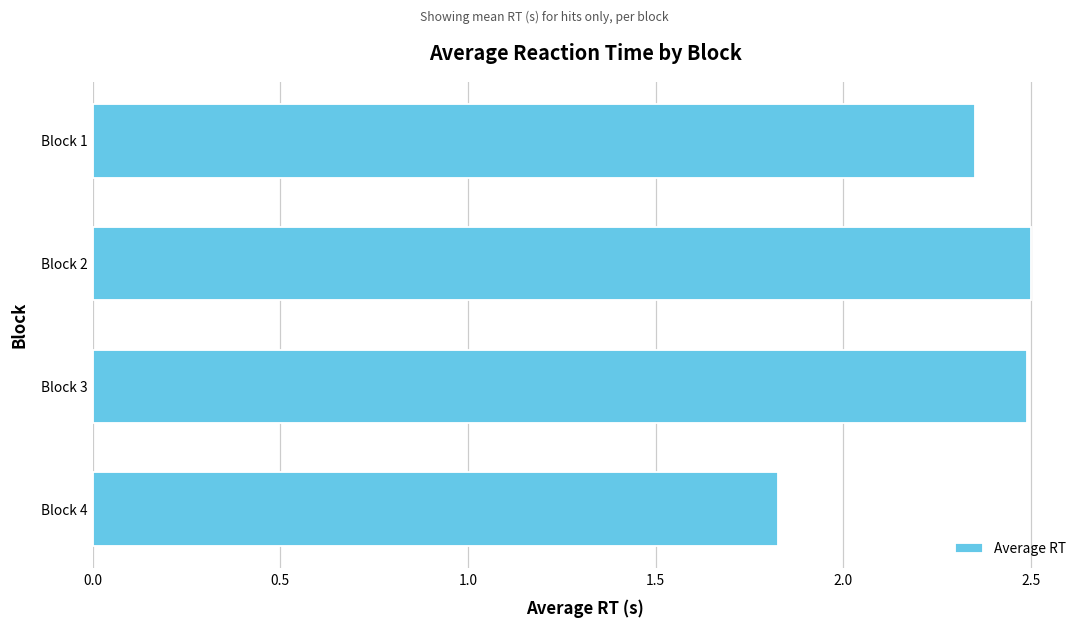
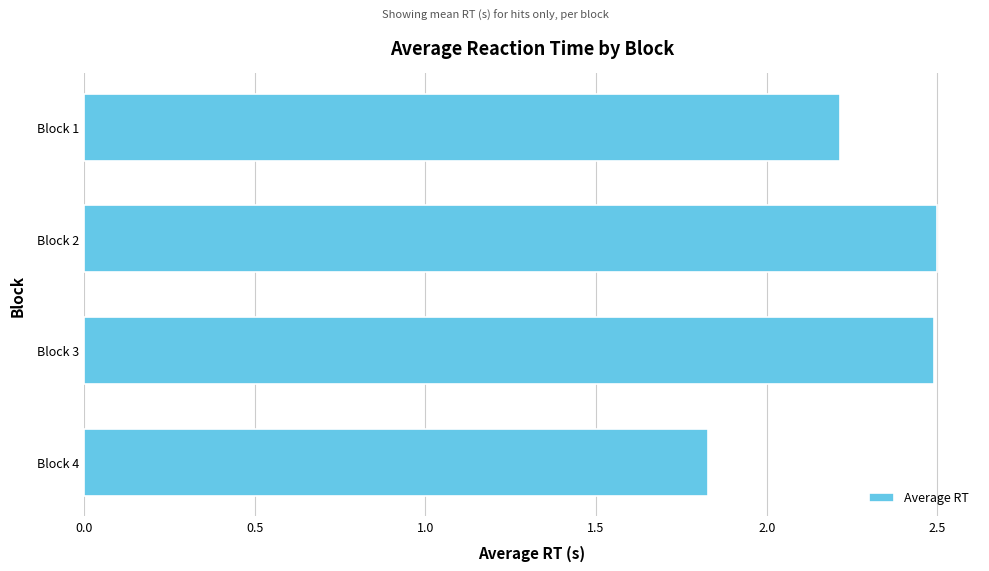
  {
-   "Block 1": 2.35,
+   "Block 1": 2.21,
    "Block 2": 2.50,
    "Block 3": 2.49,
    "Block 4": 1.83
  }
